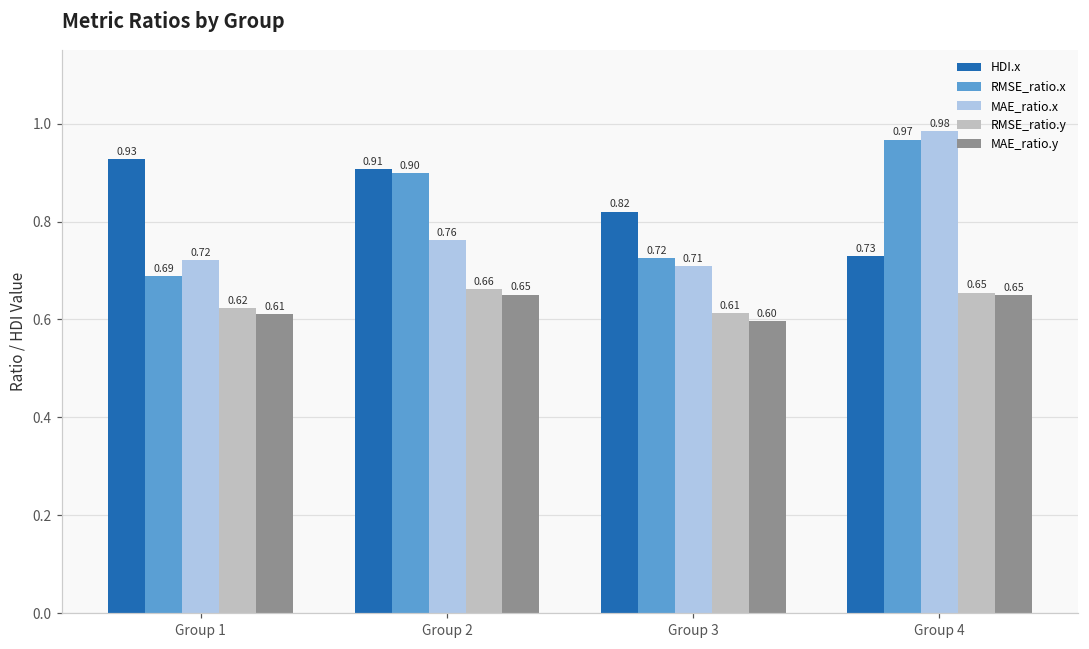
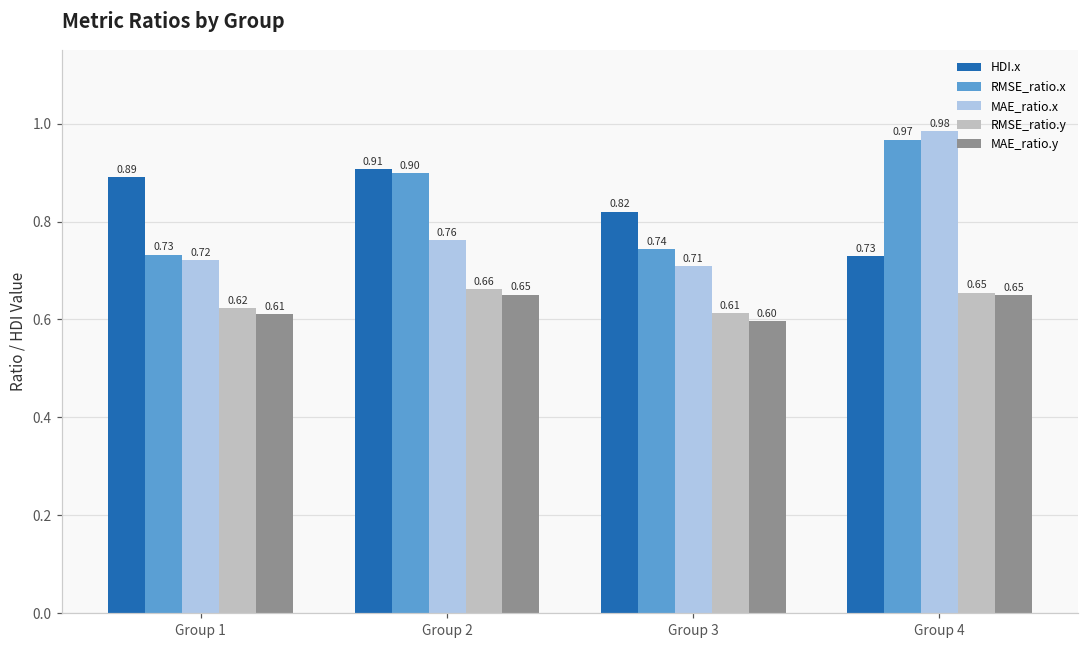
  {
    "HDI.x": {
-     "Group 1": 0.93,
+     "Group 1": 0.89,
      "Group 2": 0.91,
      "Group 3": 0.82,
      "Group 4": 0.73
    },
    "RMSE_ratio.x": {
-     "Group 1": 0.69,
+     "Group 1": 0.73,
      "Group 2": 0.90,
-     "Group 3": 0.72,
+     "Group 3": 0.74,
      "Group 4": 0.97
    },
    "MAE_ratio.y": {
      "Group 1": 0.61,
      "Group 2": 0.65,
      "Group 3": 0.60,
      "Group 4": 0.65
    }
  }
